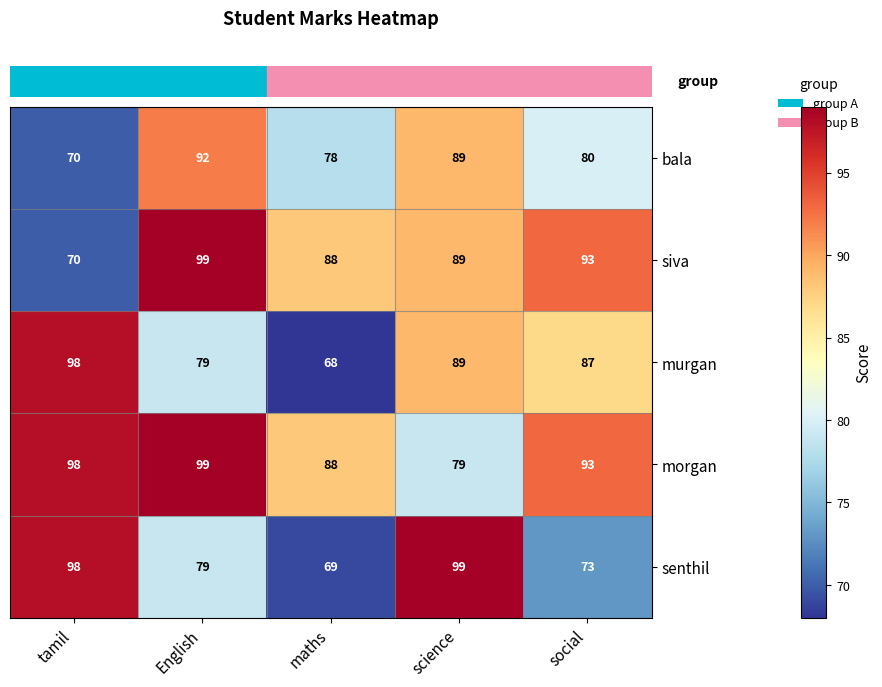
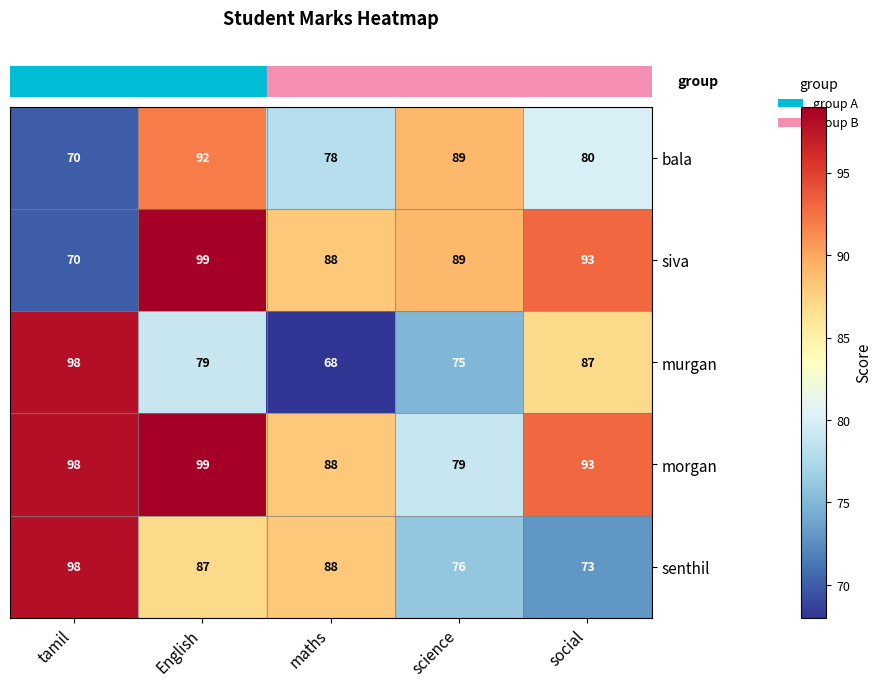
  {
    "bala": {
      "tamil": 70,
      "English": 92,
      "maths": 78,
      "science": 89,
      "social": 80
    },
    "siva": {
      "tamil": 70,
      "English": 99,
      "maths": 88,
      "science": 89,
      "social": 93
    },
    "murgan": {
      "tamil": 98,
      "English": 79,
      "maths": 68,
-     "science": 89,
+     "science": 75,
      "social": 87
    },
    "morgan": {
      "tamil": 98,
      "English": 99,
      "maths": 88,
      "science": 79,
      "social": 93
    },
    "senthil": {
      "tamil": 98,
-     "English": 79,
-     "maths": 69,
-     "science": 99,
+     "English": 87,
+     "maths": 88,
+     "science": 76,
      "social": 73
    }
  }
